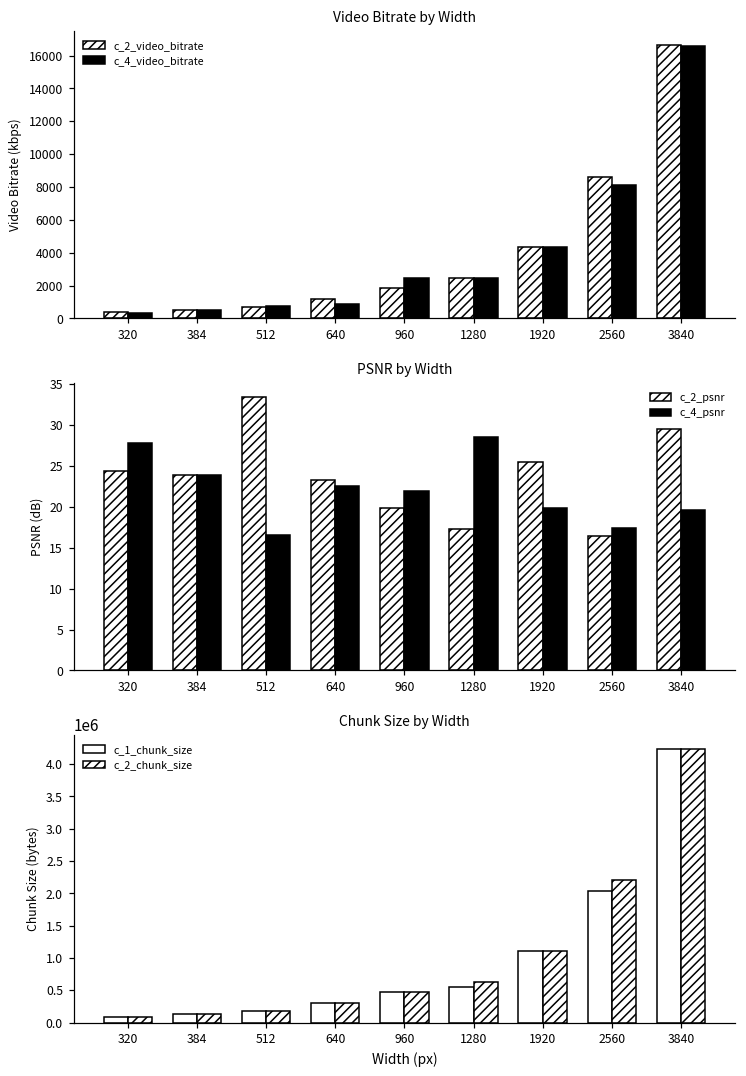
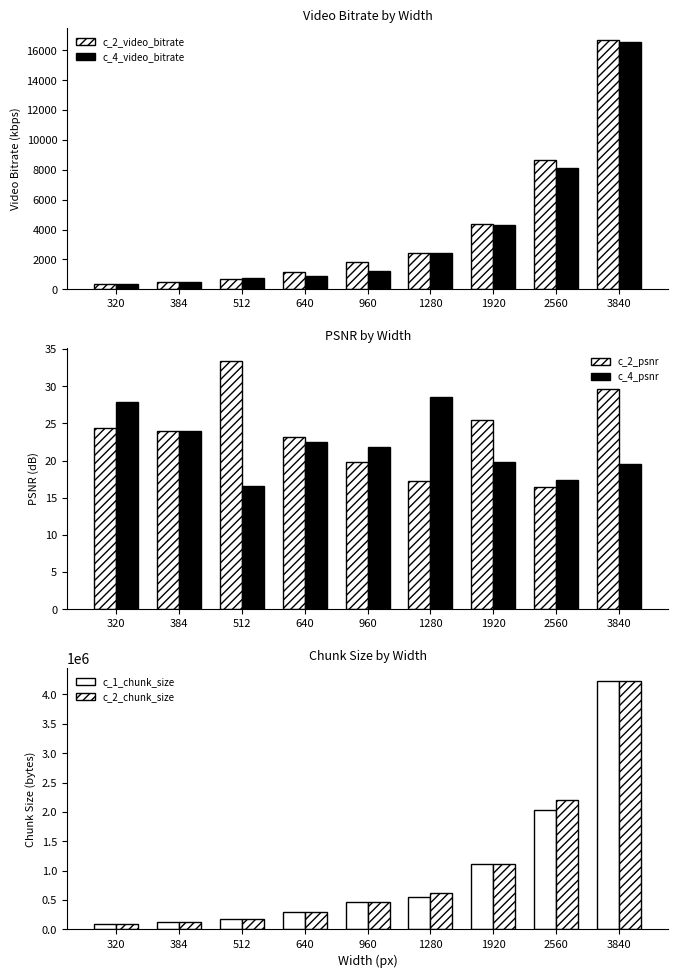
  {
    "Video Bitrate by Width": {
      "c_2_video_bitrate": {
        "320": 400,
        "384": 500,
        "512": 700,
        "640": 1200,
        "960": 1900,
        "1280": 2500,
        "1920": 4400,
        "2560": 8600,
        "3840": 16700
      },
      "c_4_video_bitrate": {
        "320": 300,
        "384": 500,
        "512": 700,
        "640": 900,
-       "960": 2400,
+       "960": 1200,
        "1280": 2400,
        "1920": 4300,
        "2560": 8100,
        "3840": 16600
      }
    },
    "PSNR by Width": {
      "c_2_psnr": {
        "320": 24,
        "384": 24,
        "512": 33,
        "640": 23,
        "960": 20,
        "1280": 17,
        "1920": 25,
        "2560": 16,
        "3840": 30
      },
      "c_4_psnr": {
        "320": 28,
        "384": 24,
        "512": 17,
        "640": 23,
        "960": 22,
        "1280": 29,
        "1920": 20,
        "2560": 17,
        "3840": 20
      }
    }
  }
